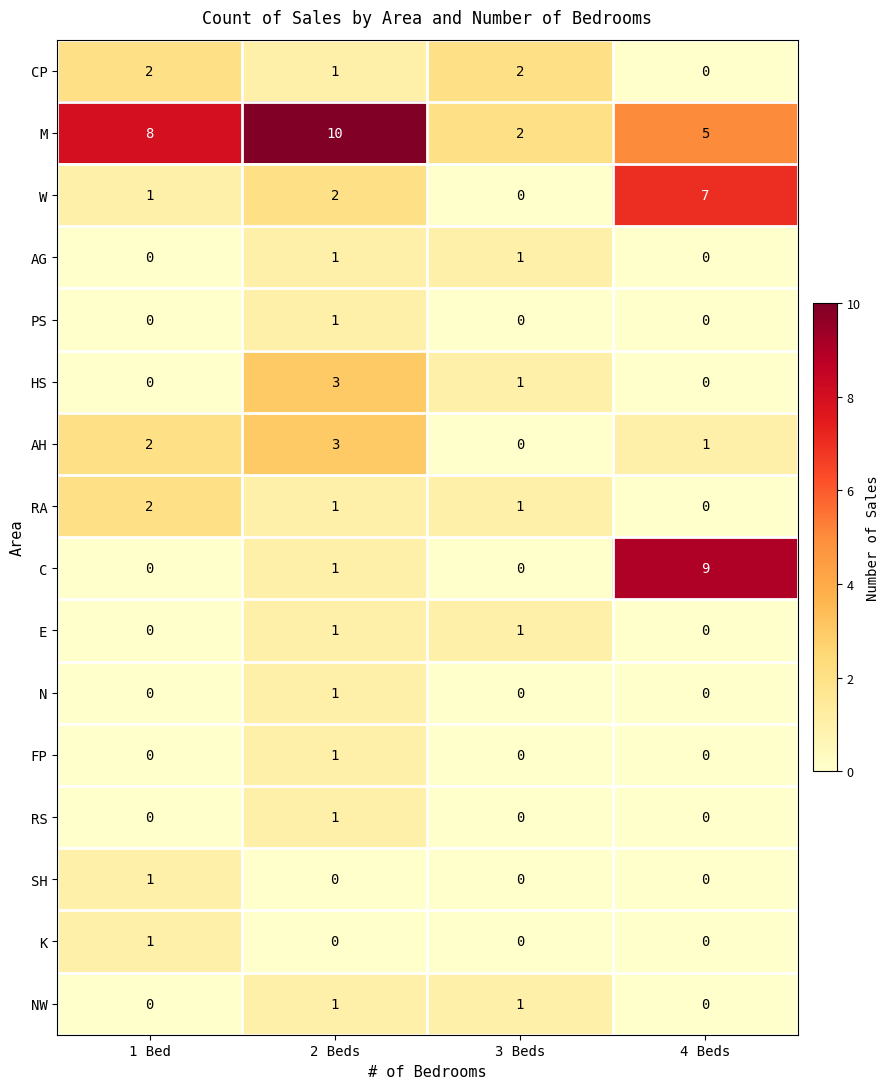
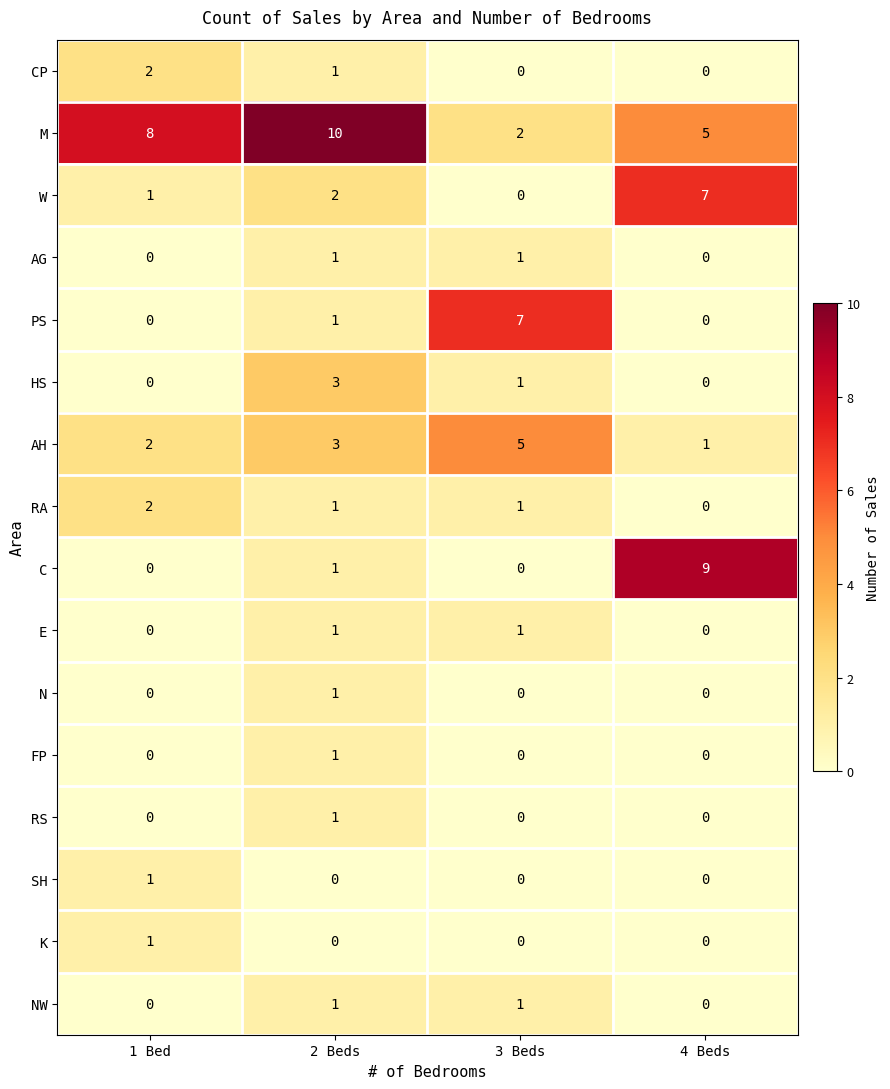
  {
    "CP": {
      "1 Bed": 2,
      "2 Beds": 1,
-     "3 Beds": 2,
+     "3 Beds": 0,
      "4 Beds": 0
    },
    "M": {
      "1 Bed": 8,
      "2 Beds": 10,
      "3 Beds": 2,
      "4 Beds": 5
    },
    "W": {
      "1 Bed": 1,
      "2 Beds": 2,
      "3 Beds": 0,
      "4 Beds": 7
    },
    "AG": {
      "1 Bed": 0,
      "2 Beds": 1,
      "3 Beds": 1,
      "4 Beds": 0
    },
    "PS": {
      "1 Bed": 0,
      "2 Beds": 1,
-     "3 Beds": 0,
+     "3 Beds": 7,
      "4 Beds": 0
    },
    "HS": {
      "1 Bed": 0,
      "2 Beds": 3,
      "3 Beds": 1,
      "4 Beds": 0
    },
    "AH": {
      "1 Bed": 2,
      "2 Beds": 3,
-     "3 Beds": 0,
+     "3 Beds": 5,
      "4 Beds": 1
    },
    "RA": {
      "1 Bed": 2,
      "2 Beds": 1,
      "3 Beds": 1,
      "4 Beds": 0
    },
    "C": {
      "1 Bed": 0,
      "2 Beds": 1,
      "3 Beds": 0,
      "4 Beds": 9
    },
    "E": {
      "1 Bed": 0,
      "2 Beds": 1,
      "3 Beds": 1,
      "4 Beds": 0
    },
    "N": {
      "1 Bed": 0,
      "2 Beds": 1,
      "3 Beds": 0,
      "4 Beds": 0
    },
    "FP": {
      "1 Bed": 0,
      "2 Beds": 1,
      "3 Beds": 0,
      "4 Beds": 0
    },
    "RS": {
      "1 Bed": 0,
      "2 Beds": 1,
      "3 Beds": 0,
      "4 Beds": 0
    },
    "SH": {
      "1 Bed": 1,
      "2 Beds": 0,
      "3 Beds": 0,
      "4 Beds": 0
    },
    "K": {
      "1 Bed": 1,
      "2 Beds": 0,
      "3 Beds": 0,
      "4 Beds": 0
    },
    "NW": {
      "1 Bed": 0,
      "2 Beds": 1,
      "3 Beds": 1,
      "4 Beds": 0
    }
  }
